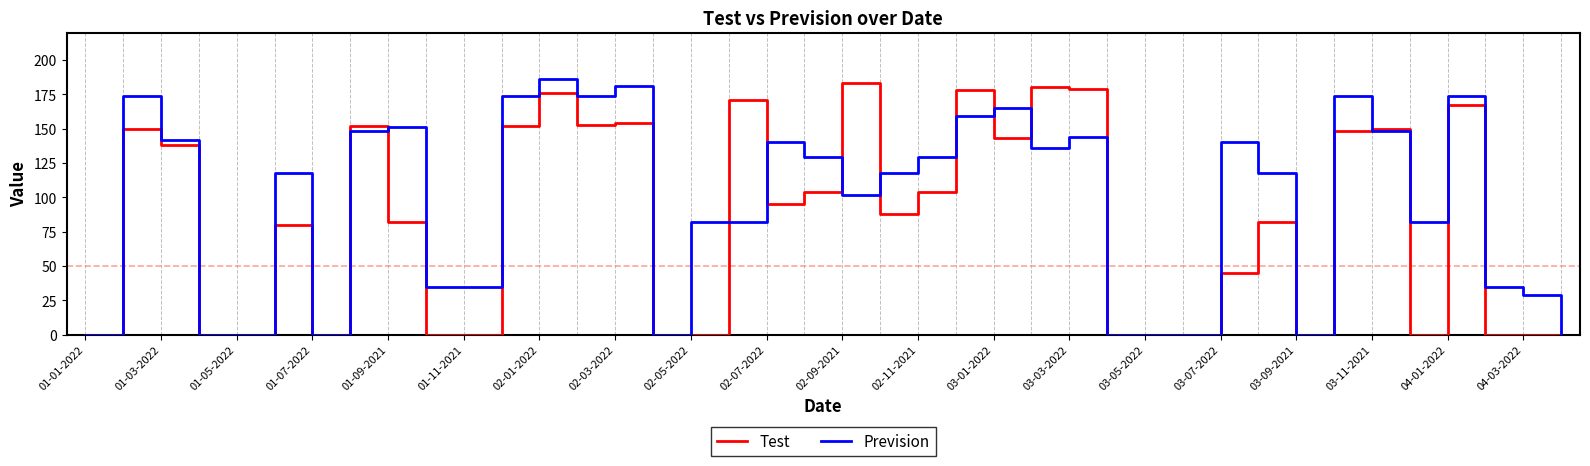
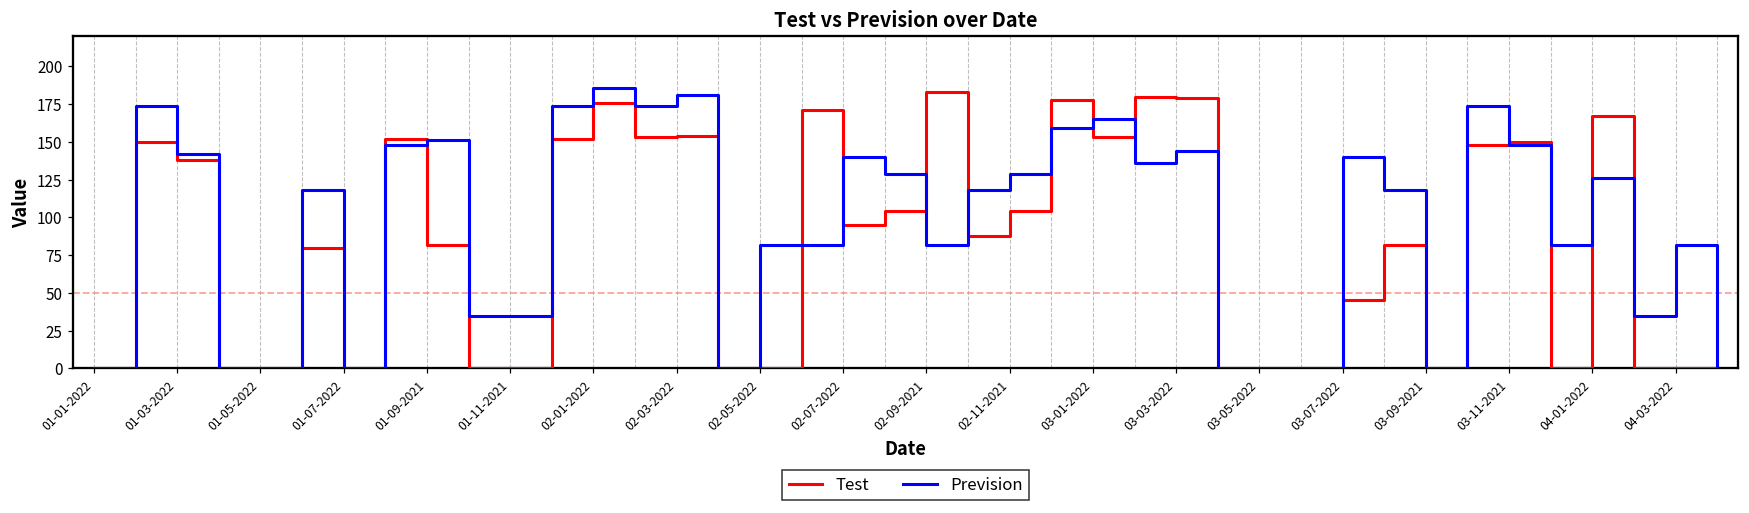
  {
    "Test": {
      "01-03-2022": 138,
      "01-09-2021": 82,
      "01-11-2021": 0,
      "02-01-2022": 176,
      "02-03-2022": 154,
      "02-05-2022": 0,
      "02-07-2022": 95,
      "02-09-2021": 183,
      "02-11-2021": 104,
-     "03-01-2022": 143,
+     "03-01-2022": 153,
      "03-03-2022": 179,
      "03-07-2022": 45,
      "03-11-2021": 150,
      "04-01-2022": 167,
      "04-03-2022": 0
    },
    "Prevision": {
      "01-03-2022": 142,
      "01-09-2021": 151,
      "01-11-2021": 35,
      "02-01-2022": 186,
      "02-03-2022": 181,
      "02-05-2022": 82,
      "02-07-2022": 140,
-     "02-09-2021": 102,
+     "02-09-2021": 82,
      "02-11-2021": 129,
      "03-01-2022": 165,
      "03-03-2022": 144,
      "03-07-2022": 140,
      "03-11-2021": 148,
-     "04-01-2022": 174,
-     "04-03-2022": 29
+     "04-01-2022": 126,
+     "04-03-2022": 82
    }
  }
